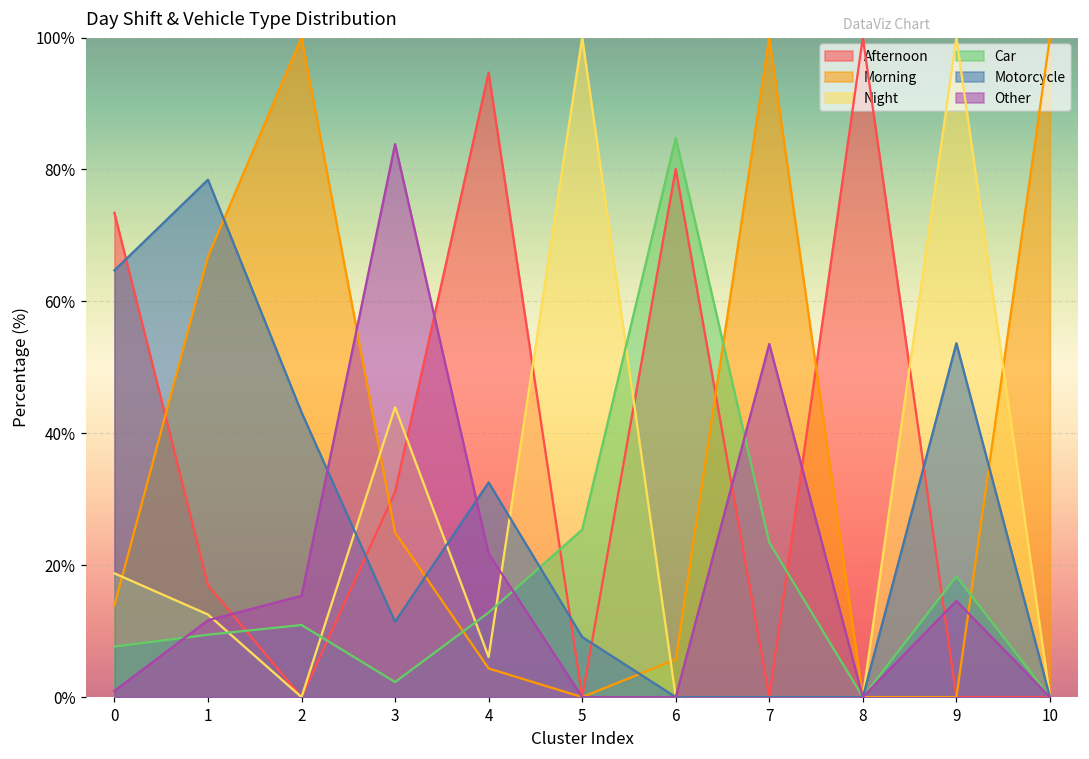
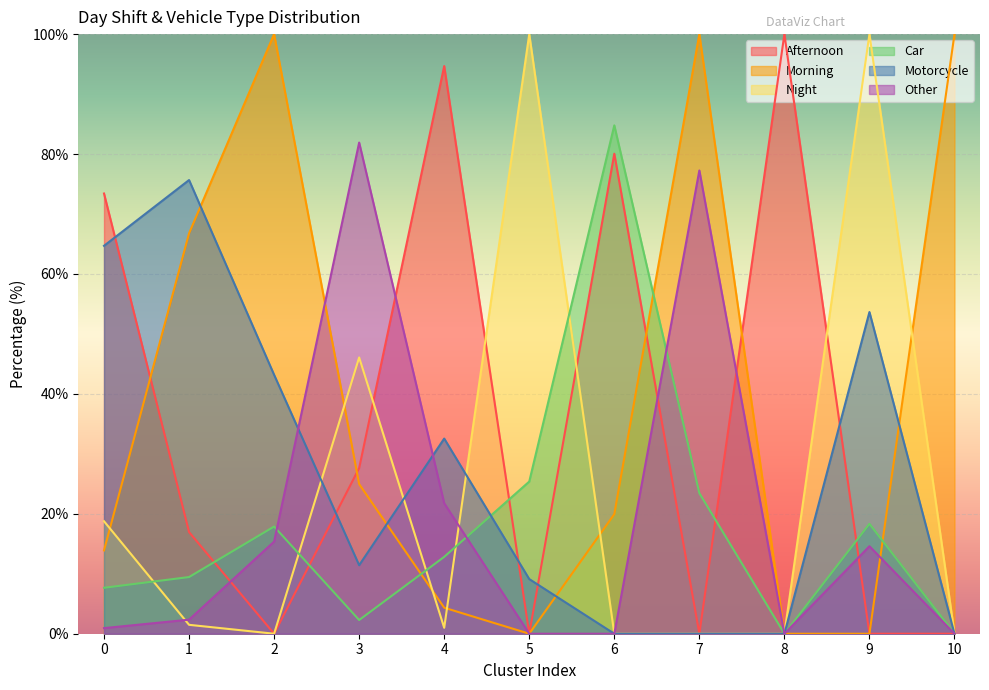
  {
    "Afternoon": {
      "0": "73%",
      "1": "17%",
-     "3": "31%",
+     "3": "28%",
      "4": "95%",
      "6": "80%",
      "8": "100%"
    },
    "Morning": {
      "0": "14%",
      "1": "67%",
      "2": "100%",
      "3": "25%",
      "4": "4%",
-     "6": "6%",
+     "6": "20%",
      "7": "100%",
      "10": "100%"
    },
    "Night": {
      "0": "19%",
-     "1": "13%",
-     "3": "44%",
-     "4": "6%",
+     "1": "1%",
+     "3": "46%",
+     "4": "1%",
      "5": "100%",
      "9": "100%"
    },
    "Car": {
      "0": "8%",
      "1": "9%",
-     "2": "11%",
+     "2": "18%",
      "3": "2%",
      "4": "13%",
      "5": "25%",
      "6": "85%",
      "7": "23%",
      "9": "18%"
    },
    "Motorcycle": {
      "0": "65%",
-     "1": "78%",
+     "1": "76%",
      "2": "43%",
      "3": "11%",
      "4": "33%",
      "5": "9%",
      "9": "54%"
    },
    "Other": {
      "0": "1%",
-     "1": "12%",
+     "1": "2%",
      "2": "15%",
-     "3": "84%",
+     "3": "82%",
      "4": "22%",
-     "7": "54%",
+     "7": "77%",
      "9": "15%"
    }
  }
